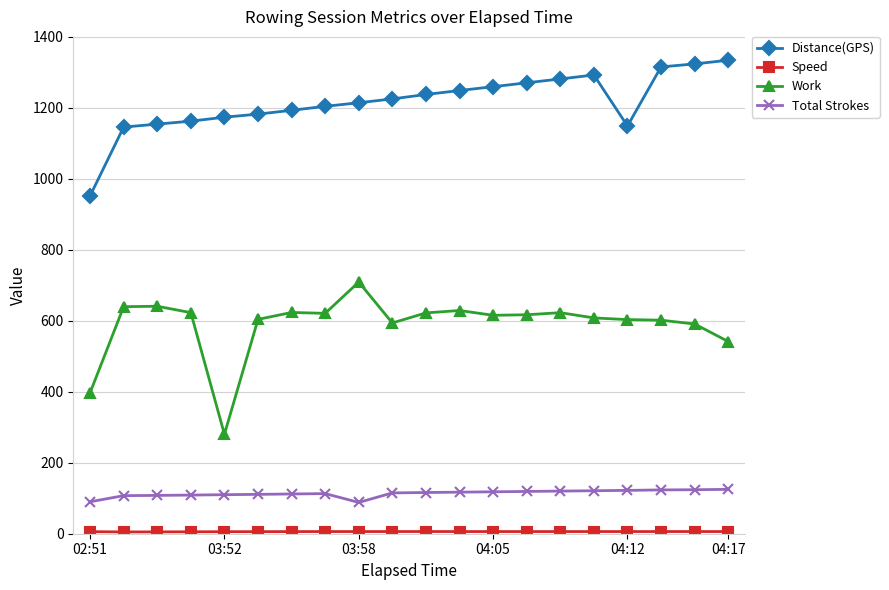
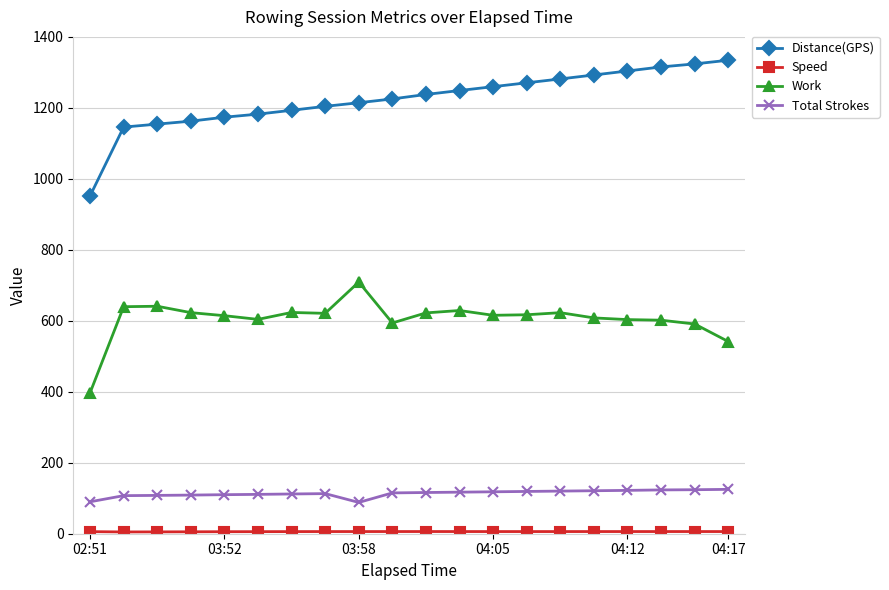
  {
    "Distance(GPS)": {
      "02:51": 950,
      "03:52": 1170,
      "03:58": 1210,
      "04:05": 1260,
-     "04:12": 1150,
+     "04:12": 1300,
      "04:17": 1330
    },
    "Speed": {
      "02:51": 10,
      "03:52": 10,
      "03:58": 10,
      "04:05": 10,
      "04:12": 10,
      "04:17": 10
    },
    "Work": {
      "02:51": 400,
-     "03:52": 280,
+     "03:52": 610,
      "03:58": 710,
      "04:05": 620,
      "04:12": 600,
      "04:17": 540
    },
    "Total Strokes": {
      "02:51": 90,
      "03:52": 110,
      "03:58": 90,
      "04:05": 120,
      "04:12": 120,
      "04:17": 130
    }
  }
